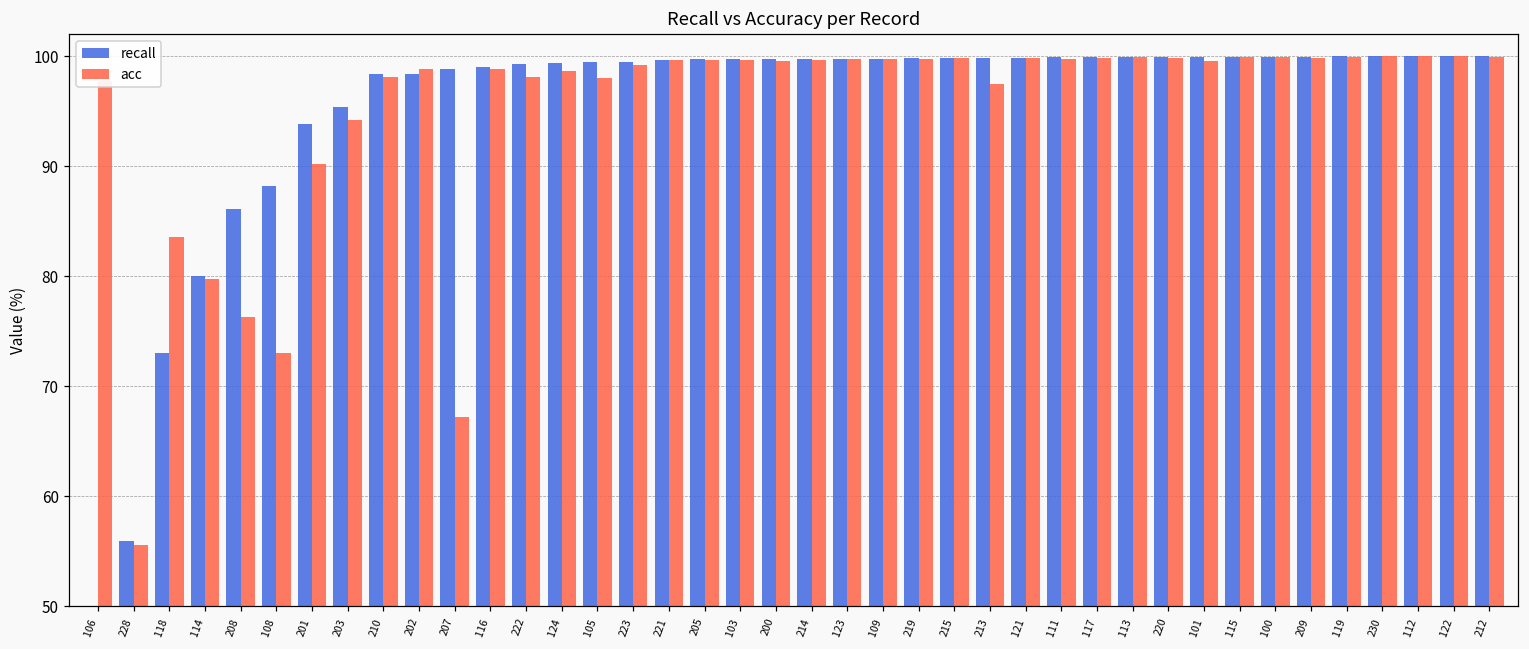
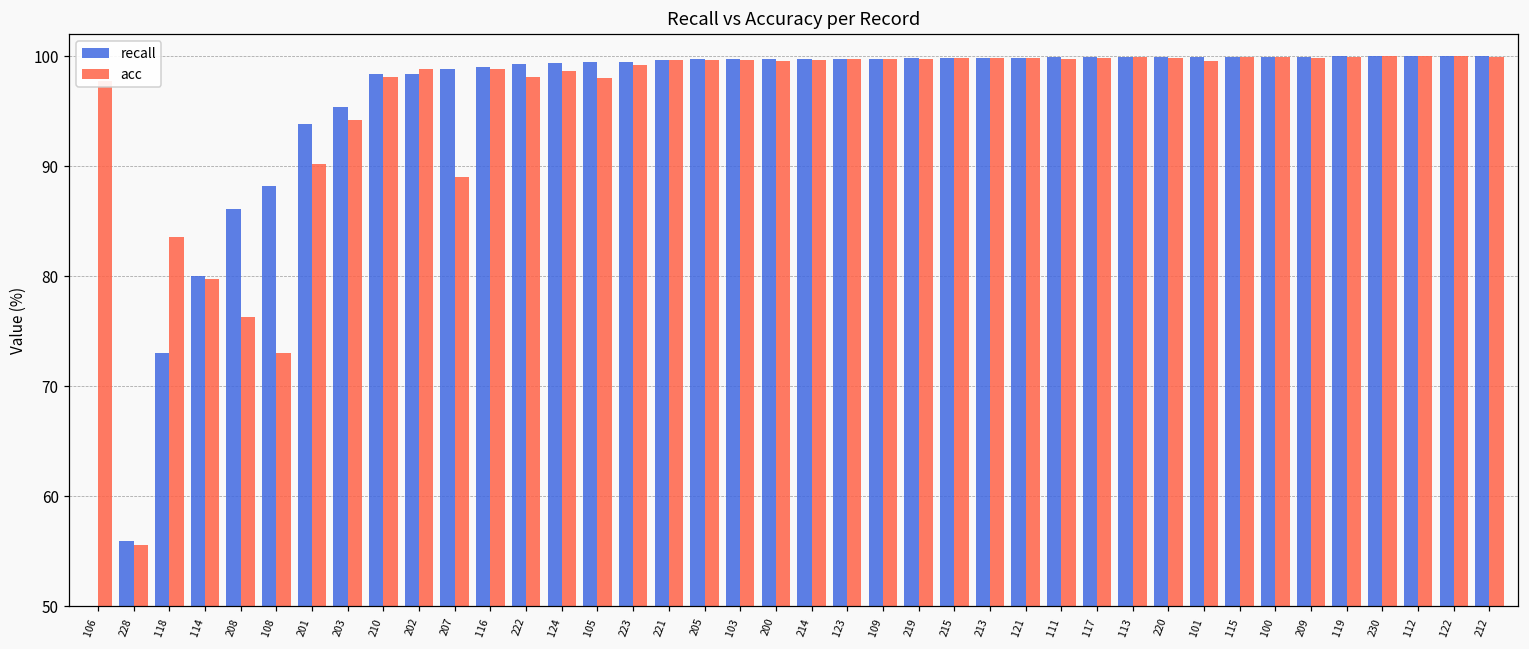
  {
    "recall": {
      "228": 55.9,
      "118": 73.0,
      "114": 80.0,
      "208": 86.1,
      "108": 88.2,
      "201": 93.8,
      "203": 95.4,
      "210": 98.4,
      "202": 98.4,
      "207": 98.8,
      "116": 99.0,
      "222": 99.3,
      "124": 99.4,
      "105": 99.5,
      "223": 99.5,
      "221": 99.7,
      "205": 99.7,
      "103": 99.8,
      "200": 99.8,
      "214": 99.8,
      "123": 99.8,
      "109": 99.8,
      "219": 99.9,
      "215": 99.9,
      "213": 99.9,
      "121": 99.9,
      "111": 99.9,
      "117": 99.9,
      "113": 99.9,
      "220": 100.0,
      "101": 100.0,
      "115": 100.0,
      "100": 100.0,
      "209": 100.0,
      "119": 100.0,
      "230": 100.0,
      "112": 100.0,
      "122": 100.0,
      "212": 100.0
    },
    "acc": {
      "228": 55.6,
      "118": 83.6,
      "114": 79.8,
      "208": 76.3,
      "108": 73.1,
      "201": 90.2,
      "203": 94.2,
      "210": 98.2,
      "202": 98.8,
-     "207": 67.2,
+     "207": 89.1,
      "116": 98.9,
      "222": 98.1,
      "124": 98.7,
      "105": 98.1,
      "223": 99.2,
      "221": 99.7,
      "205": 99.7,
      "103": 99.7,
      "200": 99.6,
      "214": 99.7,
      "123": 99.8,
      "109": 99.8,
      "219": 99.8,
      "215": 99.9,
-     "213": 97.5,
+     "213": 99.9,
      "121": 99.8,
      "111": 99.8,
      "117": 99.9,
      "113": 99.9,
      "220": 99.9,
      "101": 99.6,
      "115": 100.0,
      "100": 100.0,
      "209": 99.9,
      "119": 100.0,
      "230": 100.0,
      "112": 100.0,
      "122": 100.0,
      "212": 100.0
    }
  }
